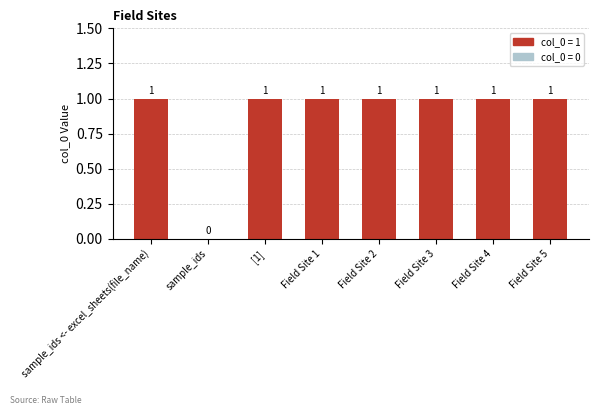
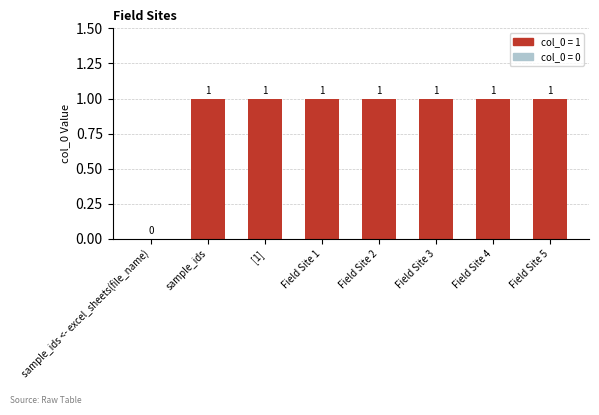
  {
-   "sample_ids <- excel_sheets(file_name)": 1,
-   "sample_ids": 0,
+   "sample_ids <- excel_sheets(file_name)": 0,
+   "sample_ids": 1,
    "[1]": 1,
    "Field Site 1": 1,
    "Field Site 2": 1,
    "Field Site 3": 1,
    "Field Site 4": 1,
    "Field Site 5": 1
  }
